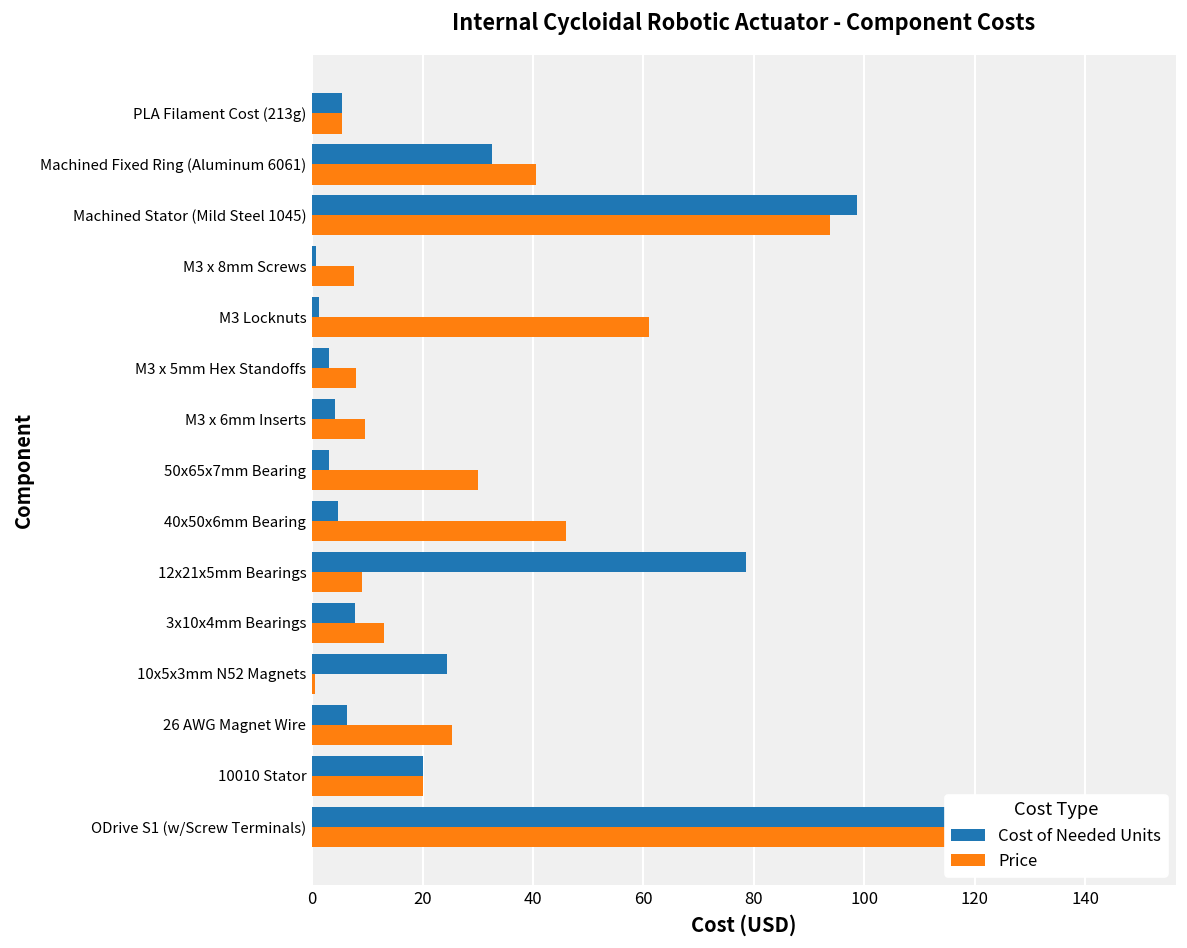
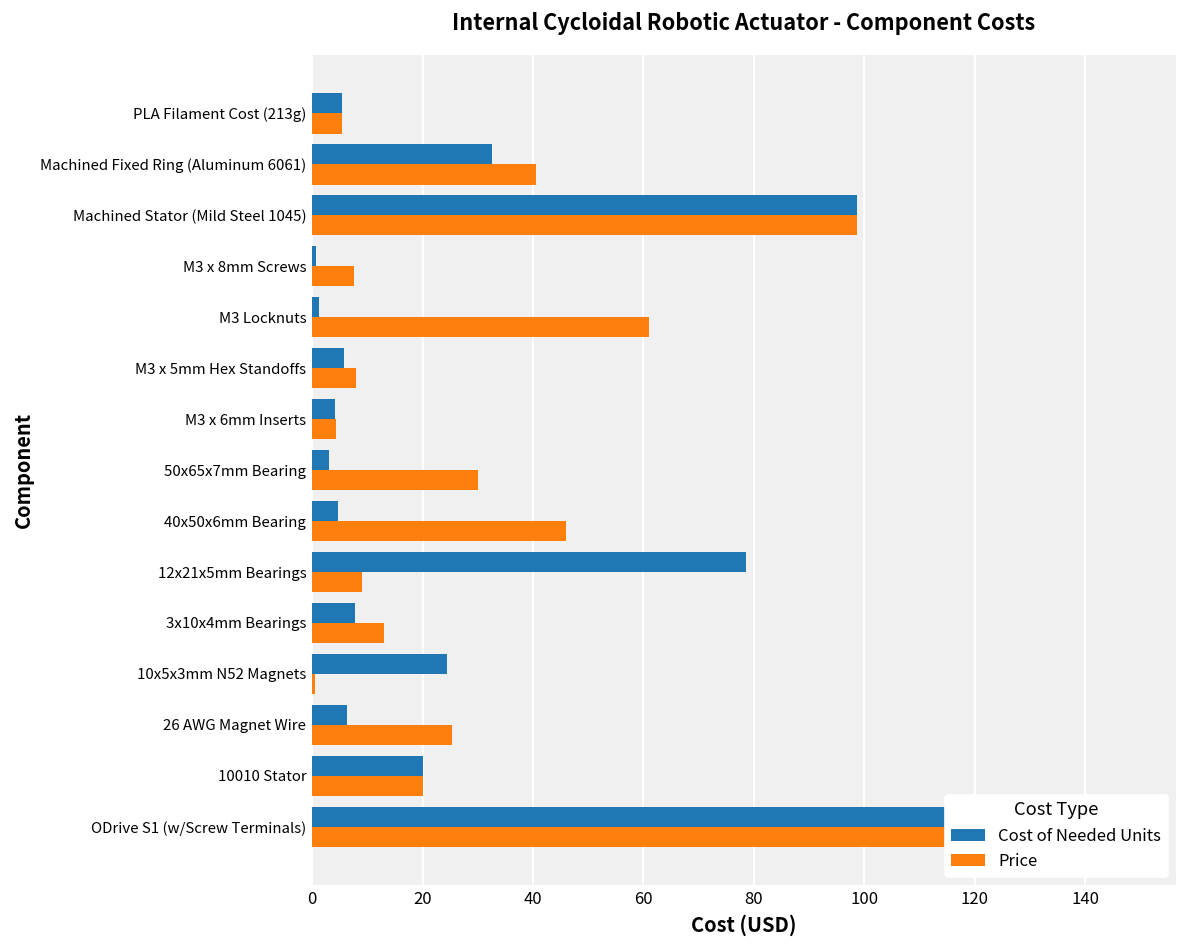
  {
    "Cost of Needed Units": {
      "PLA Filament Cost (213g)": 5,
      "Machined Fixed Ring (Aluminum 6061)": 33,
      "Machined Stator (Mild Steel 1045)": 99,
      "M3 x 8mm Screws": 1,
      "M3 Locknuts": 1,
-     "M3 x 5mm Hex Standoffs": 3,
+     "M3 x 5mm Hex Standoffs": 6,
      "M3 x 6mm Inserts": 4,
      "50x65x7mm Bearing": 3,
      "40x50x6mm Bearing": 5,
      "12x21x5mm Bearings": 79,
      "3x10x4mm Bearings": 8,
      "10x5x3mm N52 Magnets": 24,
      "26 AWG Magnet Wire": 6,
      "10010 Stator": 20
    },
    "Price": {
      "PLA Filament Cost (213g)": 5,
      "Machined Fixed Ring (Aluminum 6061)": 41,
-     "Machined Stator (Mild Steel 1045)": 94,
+     "Machined Stator (Mild Steel 1045)": 99,
      "M3 x 8mm Screws": 7,
      "M3 Locknuts": 61,
      "M3 x 5mm Hex Standoffs": 8,
-     "M3 x 6mm Inserts": 9,
+     "M3 x 6mm Inserts": 4,
      "50x65x7mm Bearing": 30,
      "40x50x6mm Bearing": 46,
      "12x21x5mm Bearings": 9,
      "3x10x4mm Bearings": 13,
      "10x5x3mm N52 Magnets": 1,
      "26 AWG Magnet Wire": 25,
      "10010 Stator": 20
    }
  }
